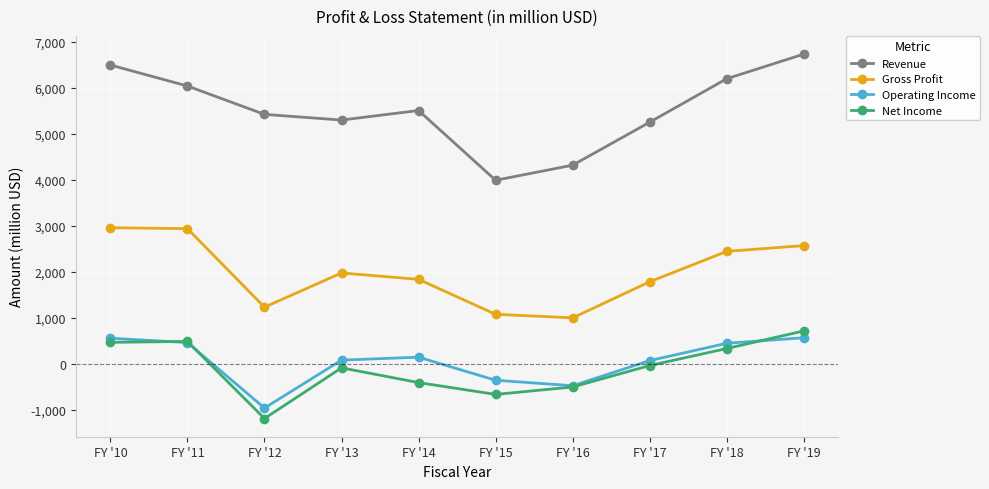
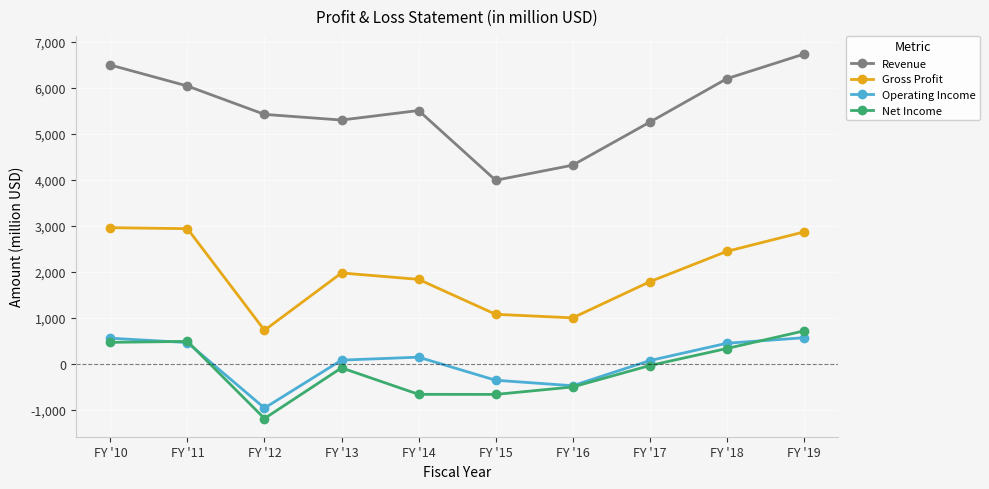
  {
    "Revenue": {
      "FY '10": "6,500",
      "FY '11": "6,000",
      "FY '12": "5,400",
      "FY '13": "5,300",
      "FY '14": "5,500",
      "FY '15": "4,000",
      "FY '16": "4,300",
      "FY '17": "5,300",
      "FY '18": "6,200",
      "FY '19": "6,700"
    },
    "Gross Profit": {
      "FY '10": "3,000",
      "FY '11": "2,900",
-     "FY '12": "1,200",
+     "FY '12": "700",
      "FY '13": "2,000",
      "FY '14": "1,800",
      "FY '15": "1,100",
      "FY '16": "1,000",
      "FY '17": "1,800",
      "FY '18": "2,400",
-     "FY '19": "2,600"
+     "FY '19": "2,900"
    },
    "Operating Income": {
      "FY '10": "600",
      "FY '12": "-1,000",
      "FY '13": "100",
      "FY '14": "100",
      "FY '15": "-400",
      "FY '17": "100",
      "FY '18": "500",
      "FY '19": "600"
    },
    "Net Income": {
      "FY '10": "500",
      "FY '12": "-1,200",
      "FY '13": "-100",
-     "FY '14": "-400",
+     "FY '14": "-700",
      "FY '15": "-700",
      "FY '17": "0",
      "FY '18": "300",
      "FY '19": "700"
    }
  }
